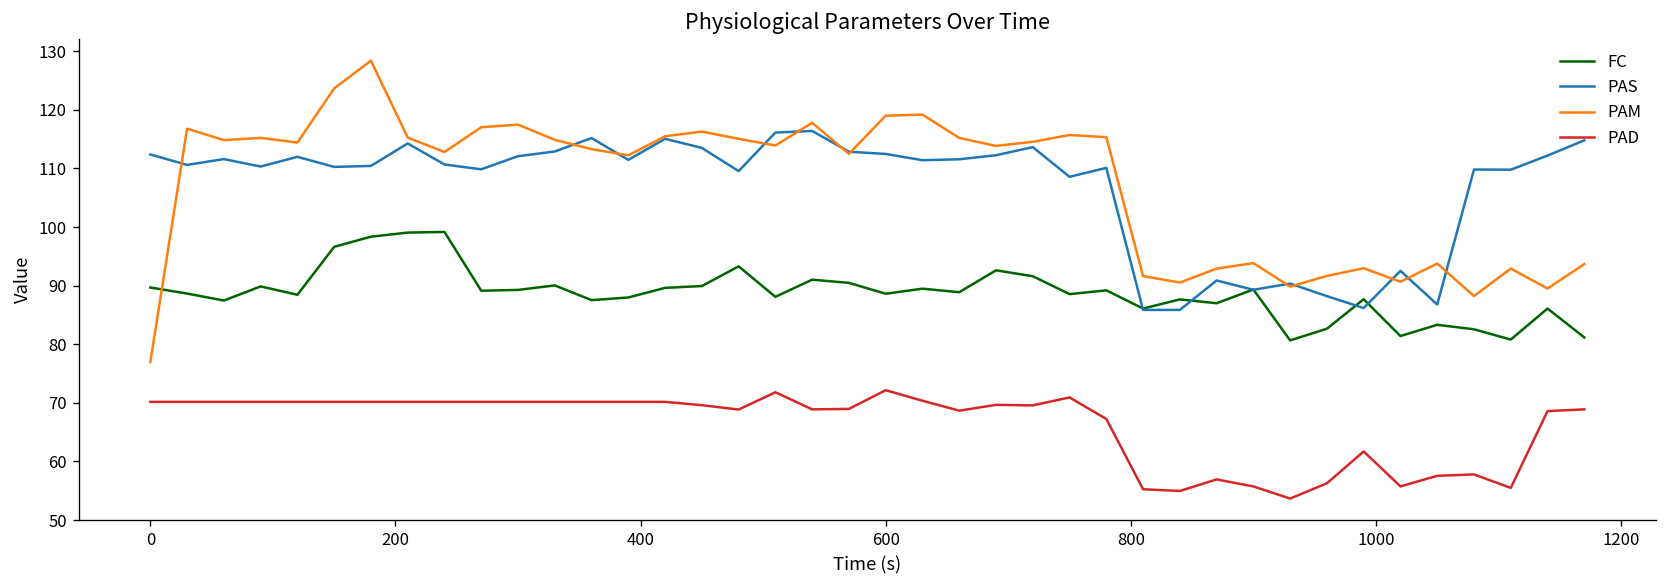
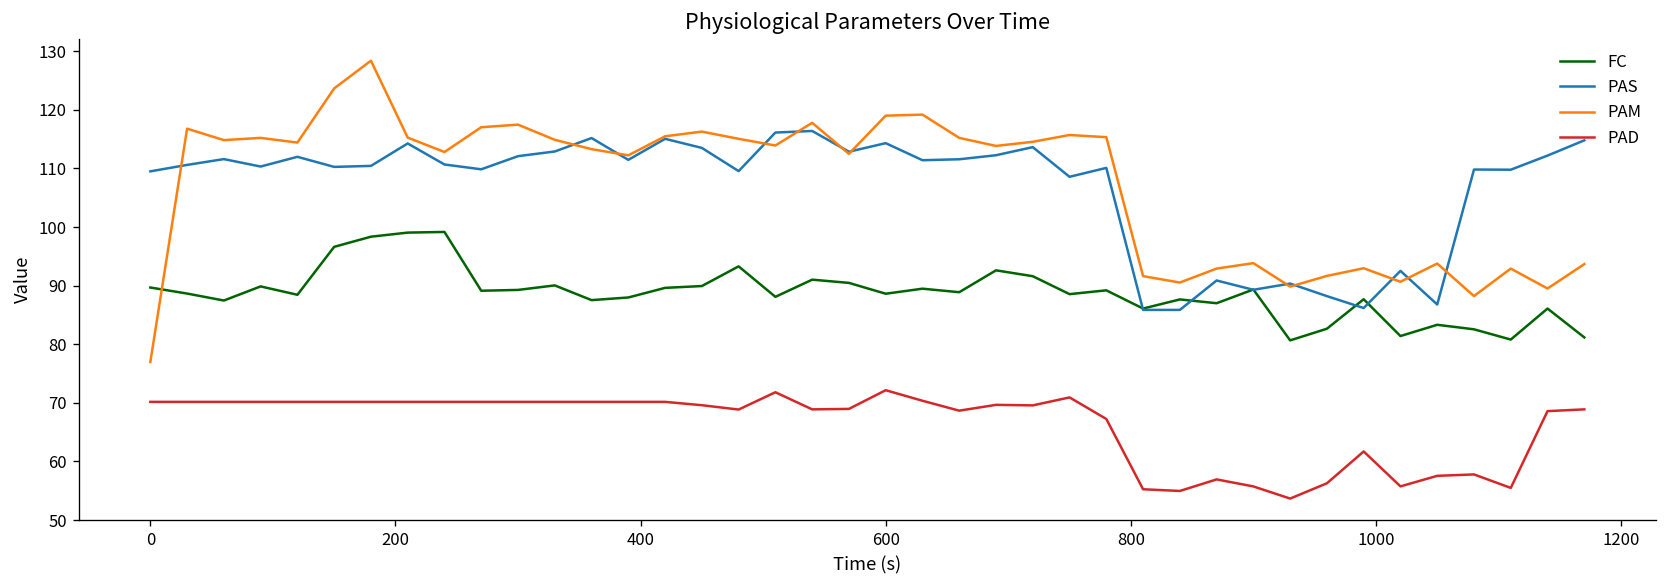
  {
    "FC": {
      "0": 90,
      "600": 89
    },
    "PAS": {
-     "0": 112,
-     "600": 112
+     "0": 110,
+     "600": 114
    },
    "PAM": {
      "0": 77,
      "600": 119
    },
    "PAD": {
      "0": 70,
      "600": 72
    }
  }
